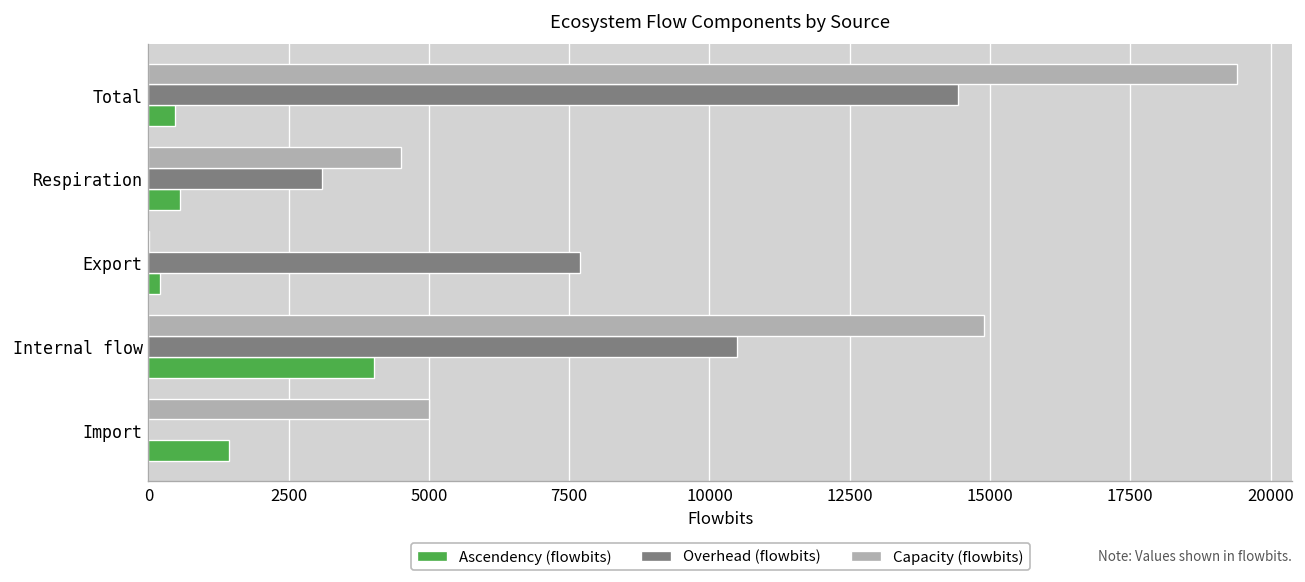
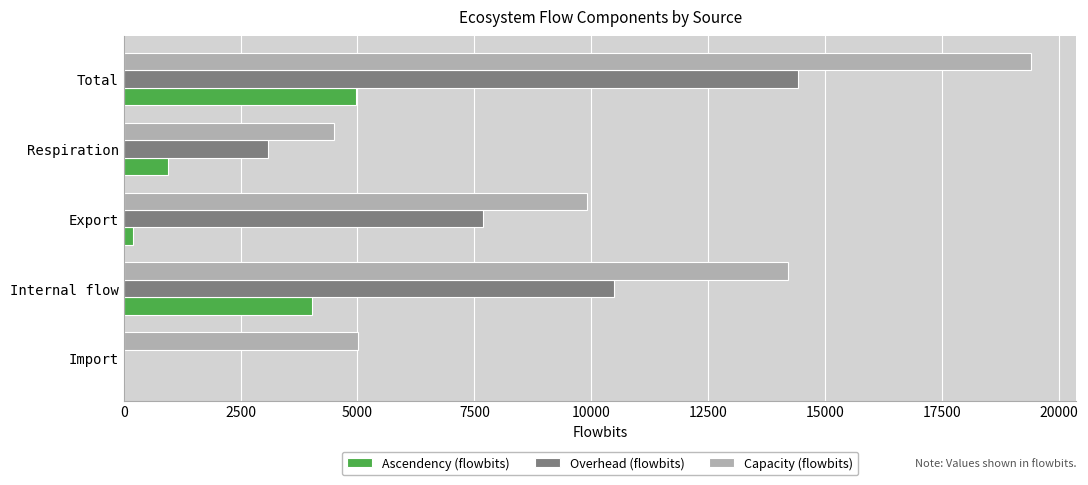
  {
    "Ascendency (flowbits)": {
-     "Total": 500,
-     "Respiration": 600,
+     "Total": 5000,
+     "Respiration": 1000,
      "Export": 200,
      "Internal flow": 4000,
-     "Import": 1400
+     "Import": 0
    },
    "Overhead (flowbits)": {
      "Total": 14400,
      "Respiration": 3100,
      "Export": 7700,
      "Internal flow": 10500
    },
    "Capacity (flowbits)": {
      "Total": 19400,
      "Respiration": 4500,
-     "Export": 0,
-     "Internal flow": 14900,
+     "Export": 9900,
+     "Internal flow": 14200,
      "Import": 5000
    }
  }
